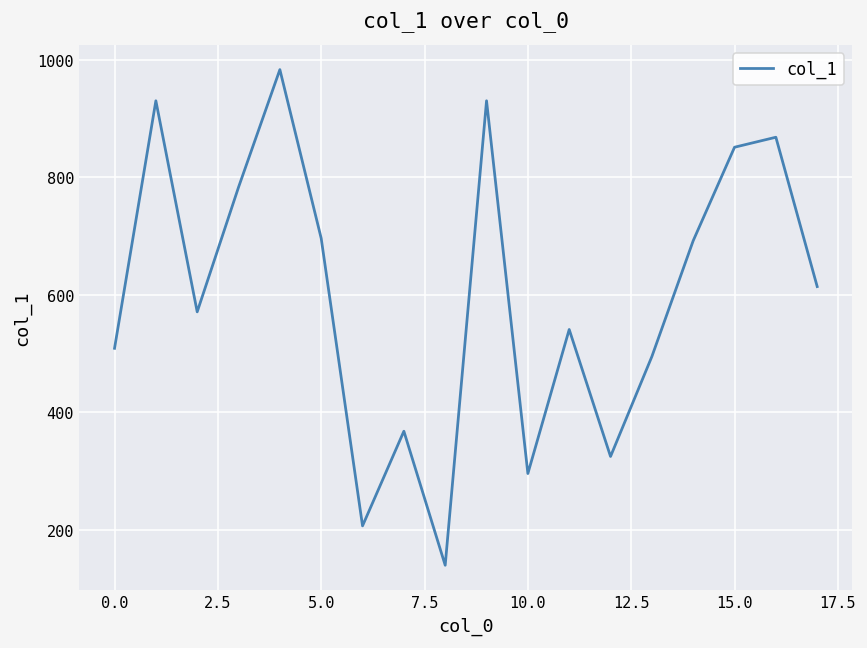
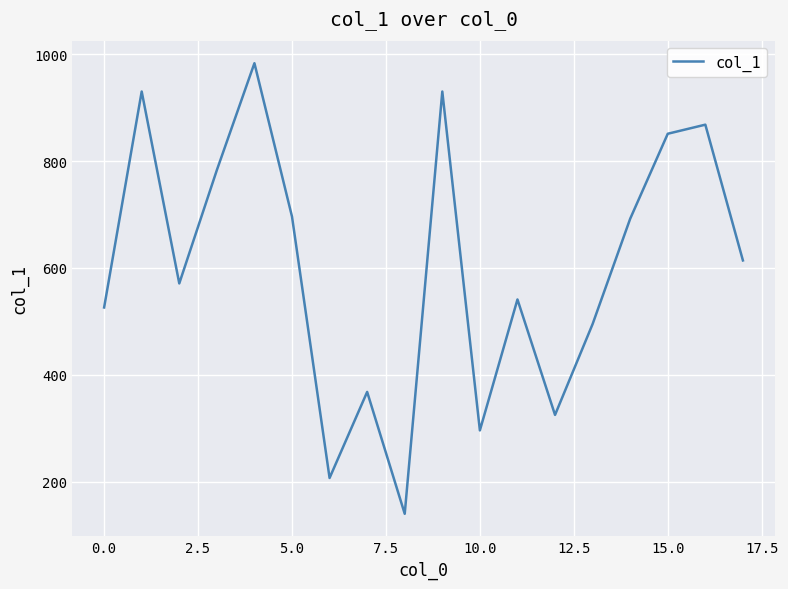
  {
-   "0.0": 510,
+   "0.0": 530,
    "5.0": 700,
    "10.0": 300,
    "15.0": 850
  }
